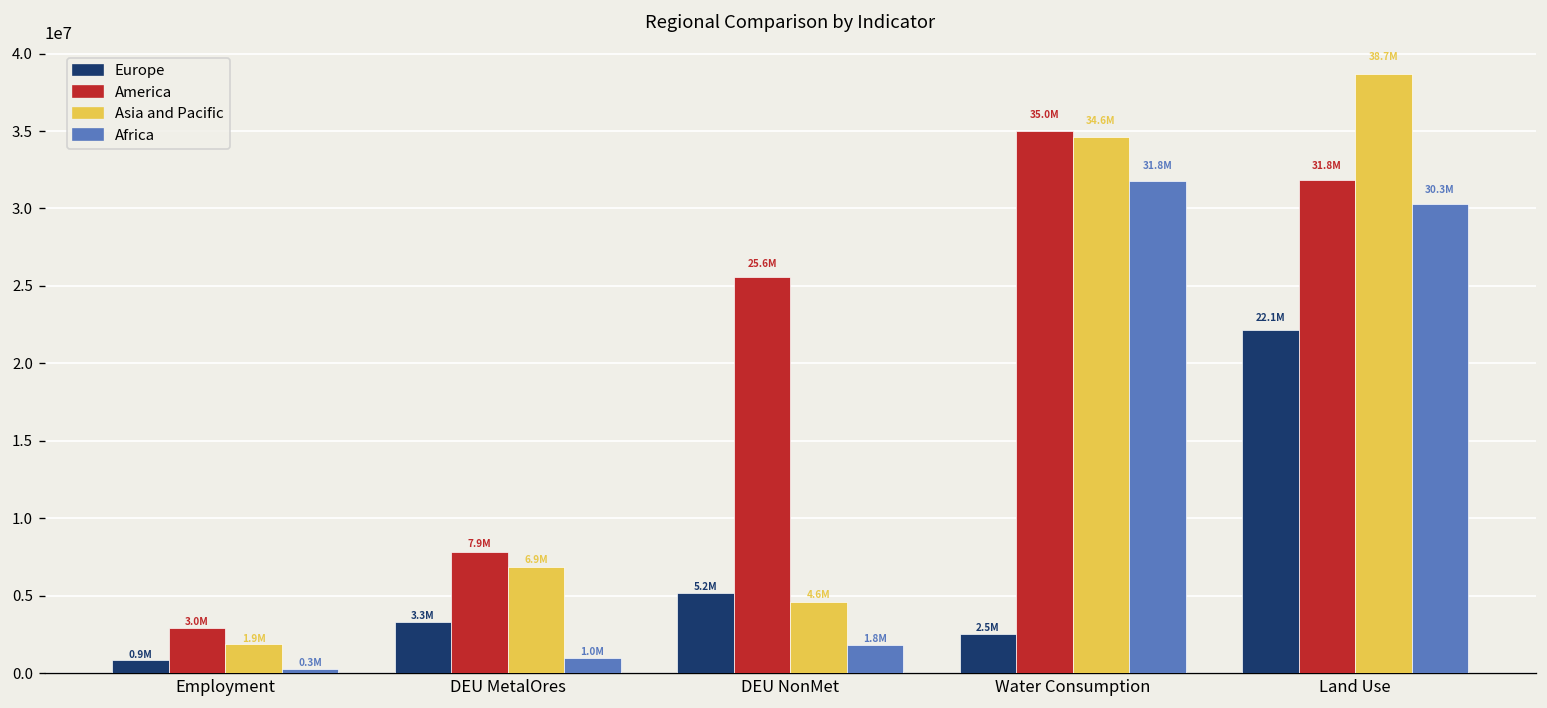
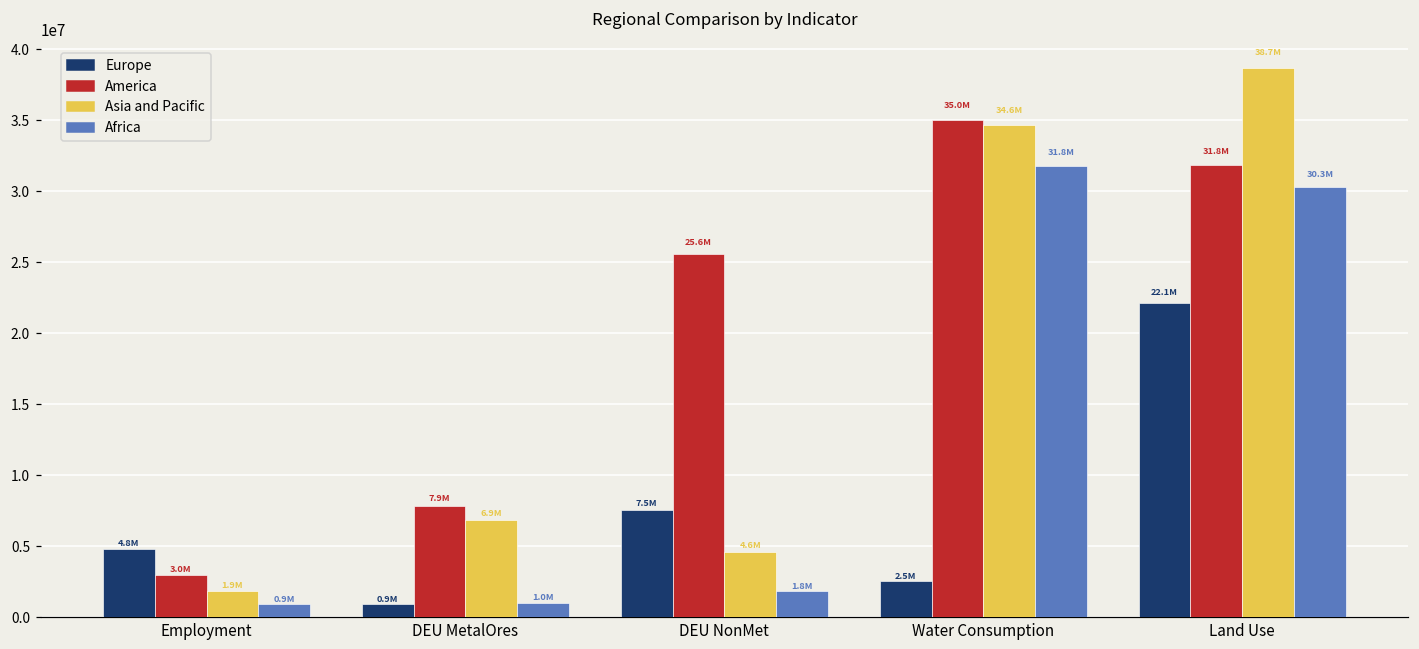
  {
    "Europe": {
-     "Employment": "0.9M",
-     "DEU MetalOres": "3.3M",
-     "DEU NonMet": "5.2M",
+     "Employment": "4.8M",
+     "DEU MetalOres": "0.9M",
+     "DEU NonMet": "7.5M",
      "Water Consumption": "2.5M",
      "Land Use": "22.1M"
    },
    "America": {
      "Employment": "3.0M",
      "DEU MetalOres": "7.9M",
      "DEU NonMet": "25.6M",
      "Water Consumption": "35.0M",
      "Land Use": "31.8M"
    },
    "Asia and Pacific": {
      "Employment": "1.9M",
      "DEU MetalOres": "6.9M",
      "DEU NonMet": "4.6M",
      "Water Consumption": "34.6M",
      "Land Use": "38.7M"
    },
    "Africa": {
-     "Employment": "0.3M",
+     "Employment": "0.9M",
      "DEU MetalOres": "1.0M",
      "DEU NonMet": "1.8M",
      "Water Consumption": "31.8M",
      "Land Use": "30.3M"
    }
  }
